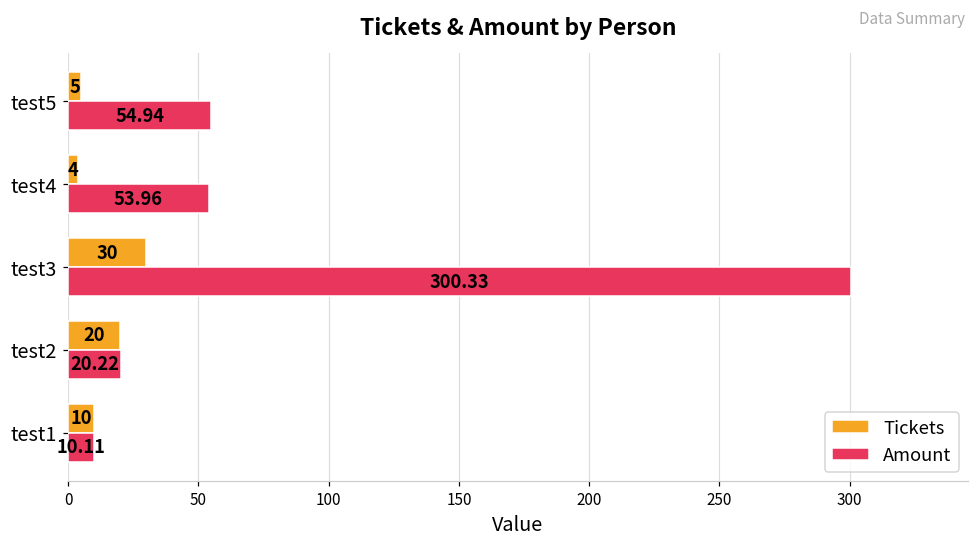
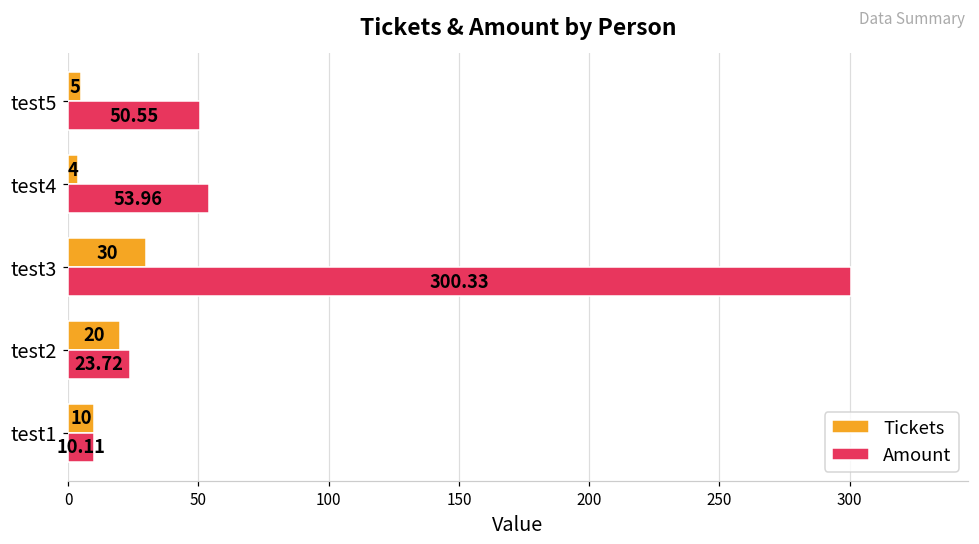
  {
    "Tickets": {
      "test5": 5,
      "test4": 4,
      "test3": 30,
      "test2": 20,
      "test1": 10
    },
    "Amount": {
-     "test5": 54.94,
+     "test5": 50.55,
      "test4": 53.96,
      "test3": 300.33,
-     "test2": 20.22,
+     "test2": 23.72,
      "test1": 10.11
    }
  }
